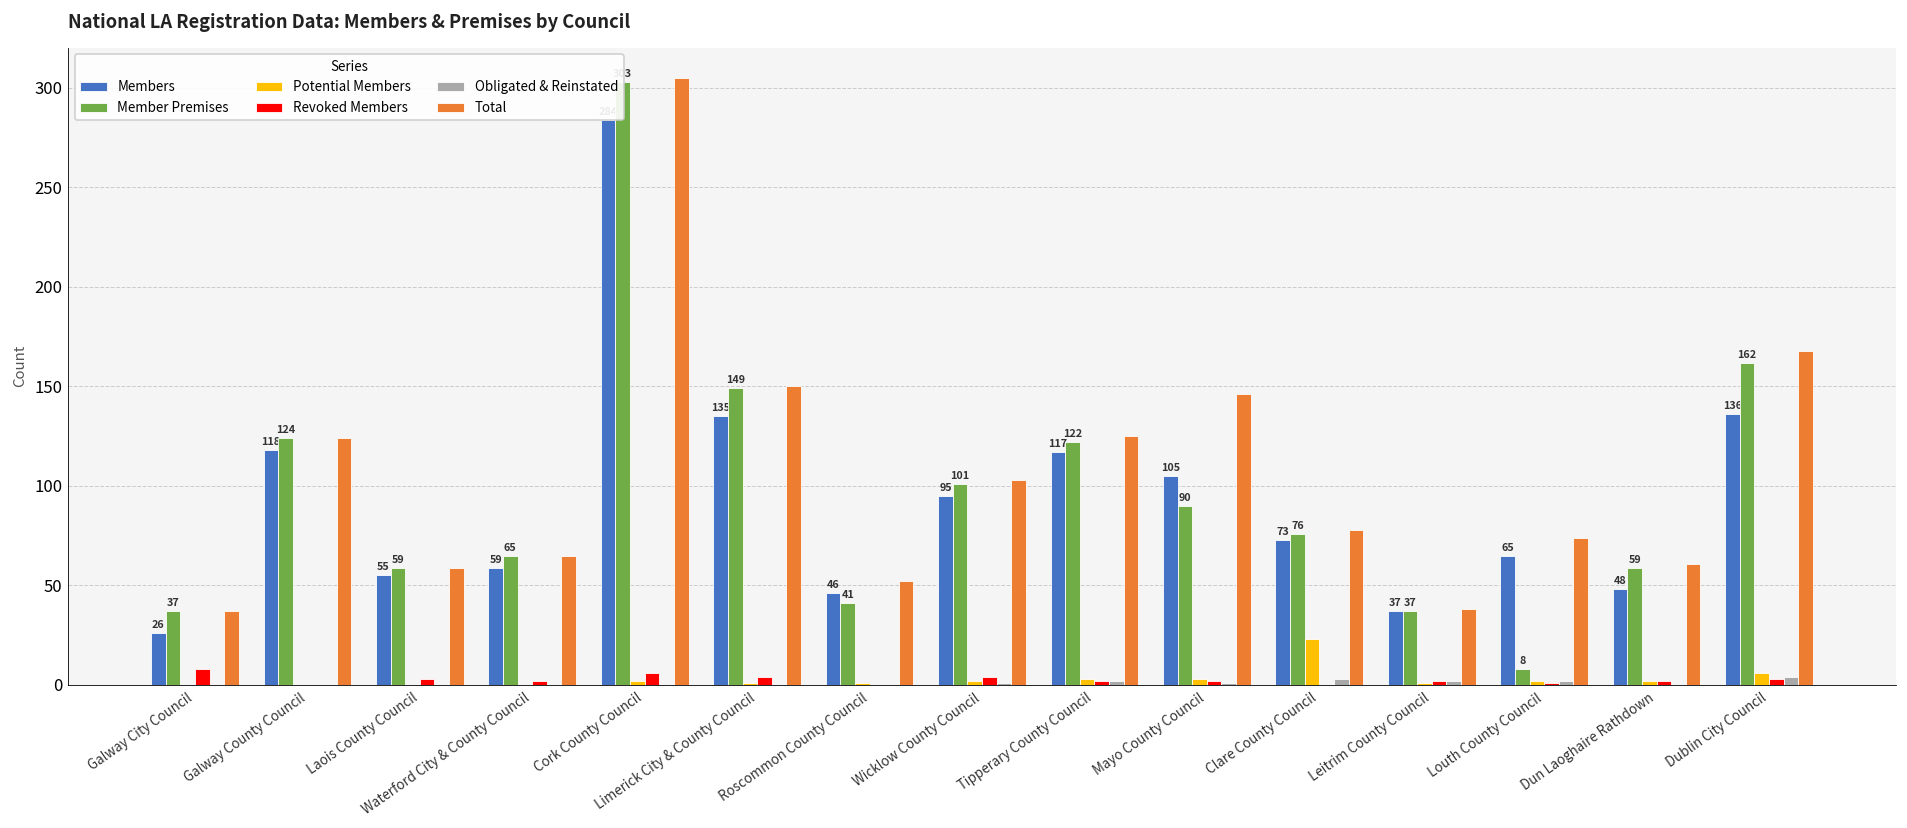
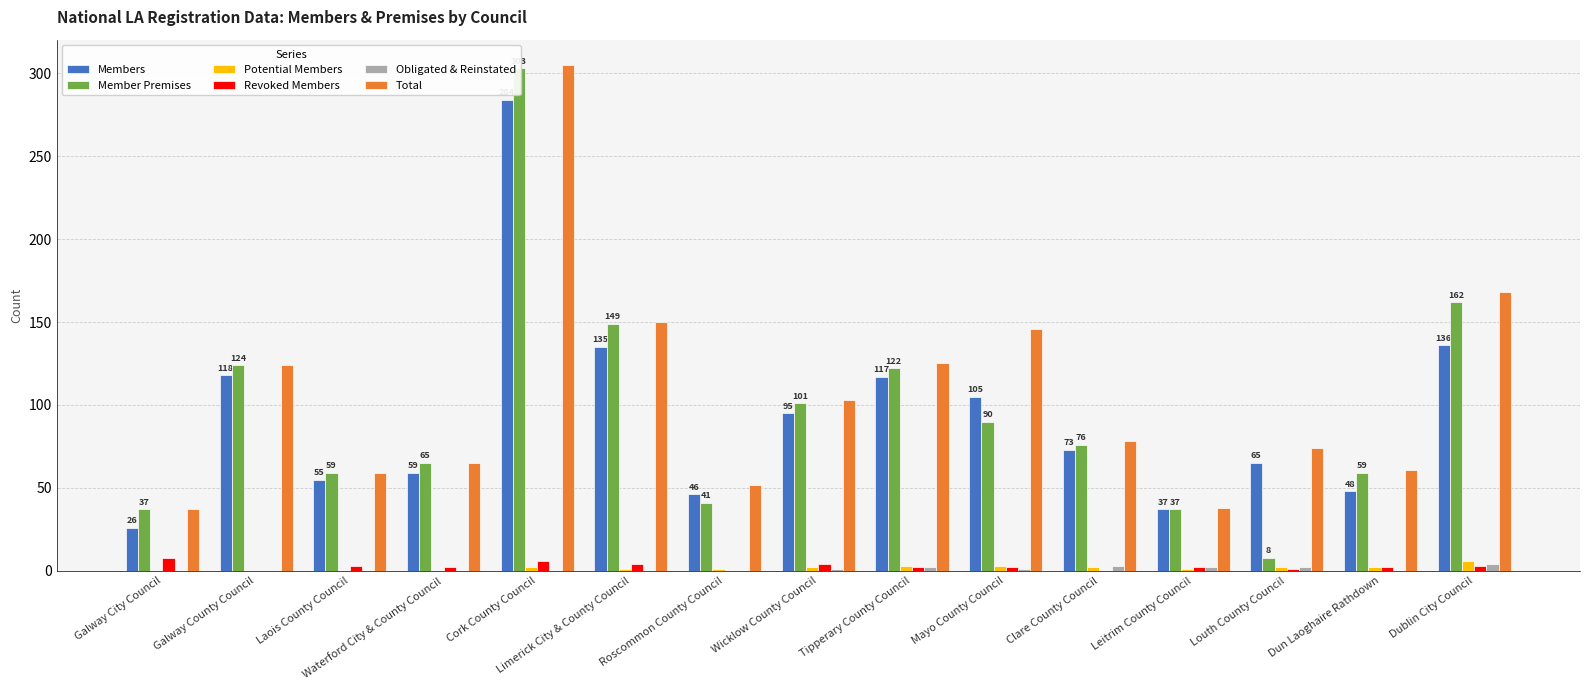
  {
    "Members": {
      "Galway City Council": 26,
      "Galway County Council": 118,
      "Laois County Council": 55,
      "Waterford City & County Council": 59,
      "Limerick City & County Council": 135,
      "Roscommon County Council": 46,
      "Wicklow County Council": 95,
      "Tipperary County Council": 117,
      "Mayo County Council": 105,
      "Clare County Council": 73,
      "Leitrim County Council": 37,
      "Louth County Council": 65,
      "Dun Laoghaire Rathdown": 48,
      "Dublin City Council": 136
    },
    "Member Premises": {
      "Galway City Council": 37,
      "Galway County Council": 124,
      "Laois County Council": 59,
      "Waterford City & County Council": 65,
      "Limerick City & County Council": 149,
      "Roscommon County Council": 41,
      "Wicklow County Council": 101,
      "Tipperary County Council": 122,
      "Mayo County Council": 90,
      "Clare County Council": 76,
      "Leitrim County Council": 37,
      "Louth County Council": 8,
      "Dun Laoghaire Rathdown": 59,
      "Dublin City Council": 162
    },
    "Potential Members": {
      "Galway City Council": 0,
      "Galway County Council": 0,
      "Laois County Council": 0,
      "Waterford City & County Council": 0,
      "Cork County Council": 2,
      "Wicklow County Council": 2,
      "Tipperary County Council": 3,
      "Mayo County Council": 3,
-     "Clare County Council": 23,
+     "Clare County Council": 2,
      "Louth County Council": 2,
      "Dun Laoghaire Rathdown": 2,
      "Dublin City Council": 6
    },
    "Revoked Members": {
      "Galway City Council": 8,
      "Galway County Council": 0,
      "Laois County Council": 3,
      "Waterford City & County Council": 2,
      "Cork County Council": 6,
      "Limerick City & County Council": 4,
      "Roscommon County Council": 0,
      "Wicklow County Council": 4,
      "Tipperary County Council": 2,
      "Mayo County Council": 2,
      "Clare County Council": 0,
      "Leitrim County Council": 2,
      "Dun Laoghaire Rathdown": 2,
      "Dublin City Council": 3
    },
    "Obligated & Reinstated": {
      "Galway City Council": 0,
      "Galway County Council": 0,
      "Laois County Council": 0,
      "Waterford City & County Council": 0,
      "Cork County Council": 0,
      "Limerick City & County Council": 0,
      "Roscommon County Council": 0,
      "Tipperary County Council": 2,
      "Clare County Council": 3,
      "Leitrim County Council": 2,
      "Louth County Council": 2,
      "Dun Laoghaire Rathdown": 0,
      "Dublin City Council": 4
    },
    "Total": {
      "Galway City Council": 37,
      "Galway County Council": 124,
      "Waterford City & County Council": 65,
      "Cork County Council": 305,
      "Limerick City & County Council": 150,
      "Roscommon County Council": 52,
      "Wicklow County Council": 103,
      "Tipperary County Council": 125,
      "Mayo County Council": 146,
      "Clare County Council": 78,
      "Leitrim County Council": 38,
      "Louth County Council": 74,
      "Dun Laoghaire Rathdown": 61,
      "Dublin City Council": 168
    }
  }
